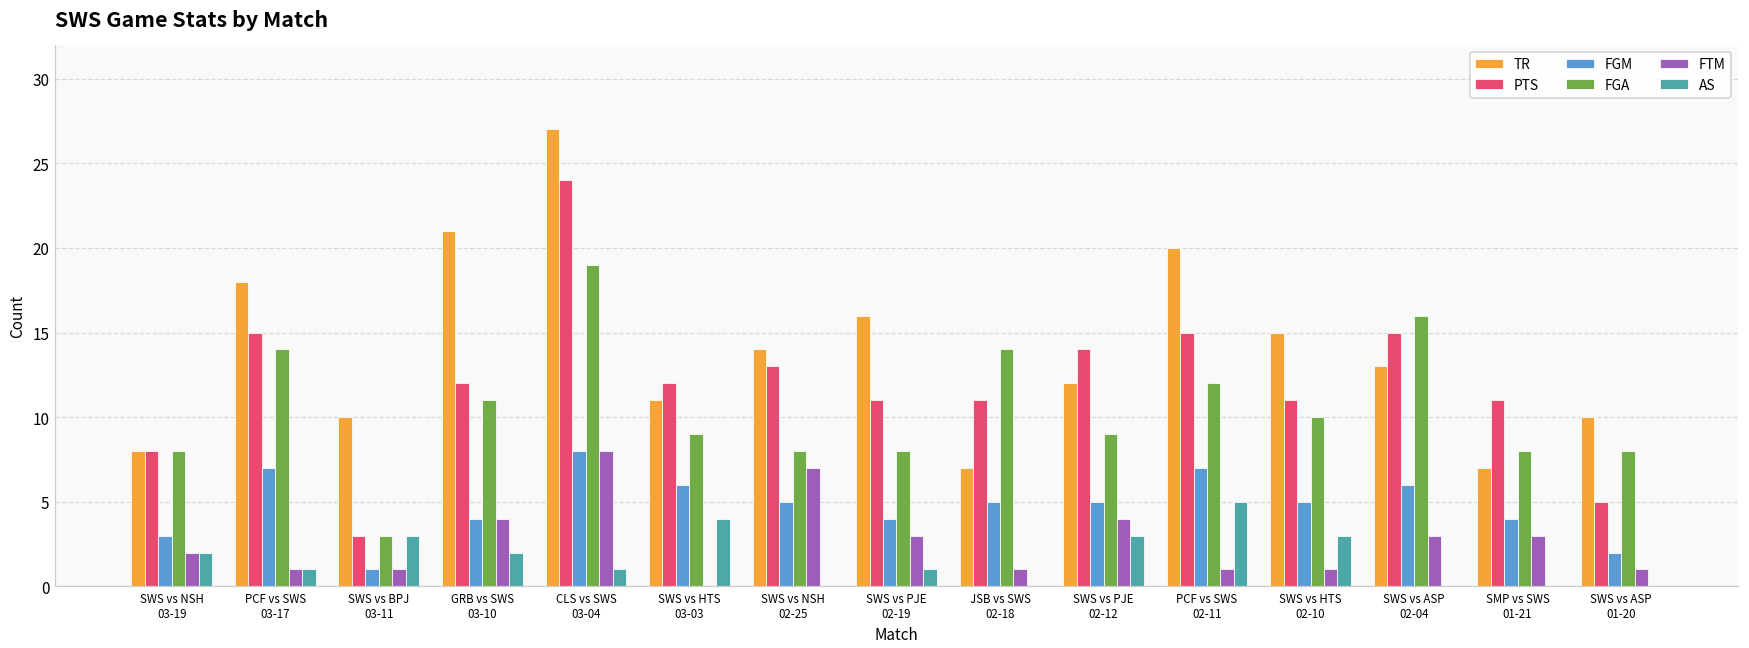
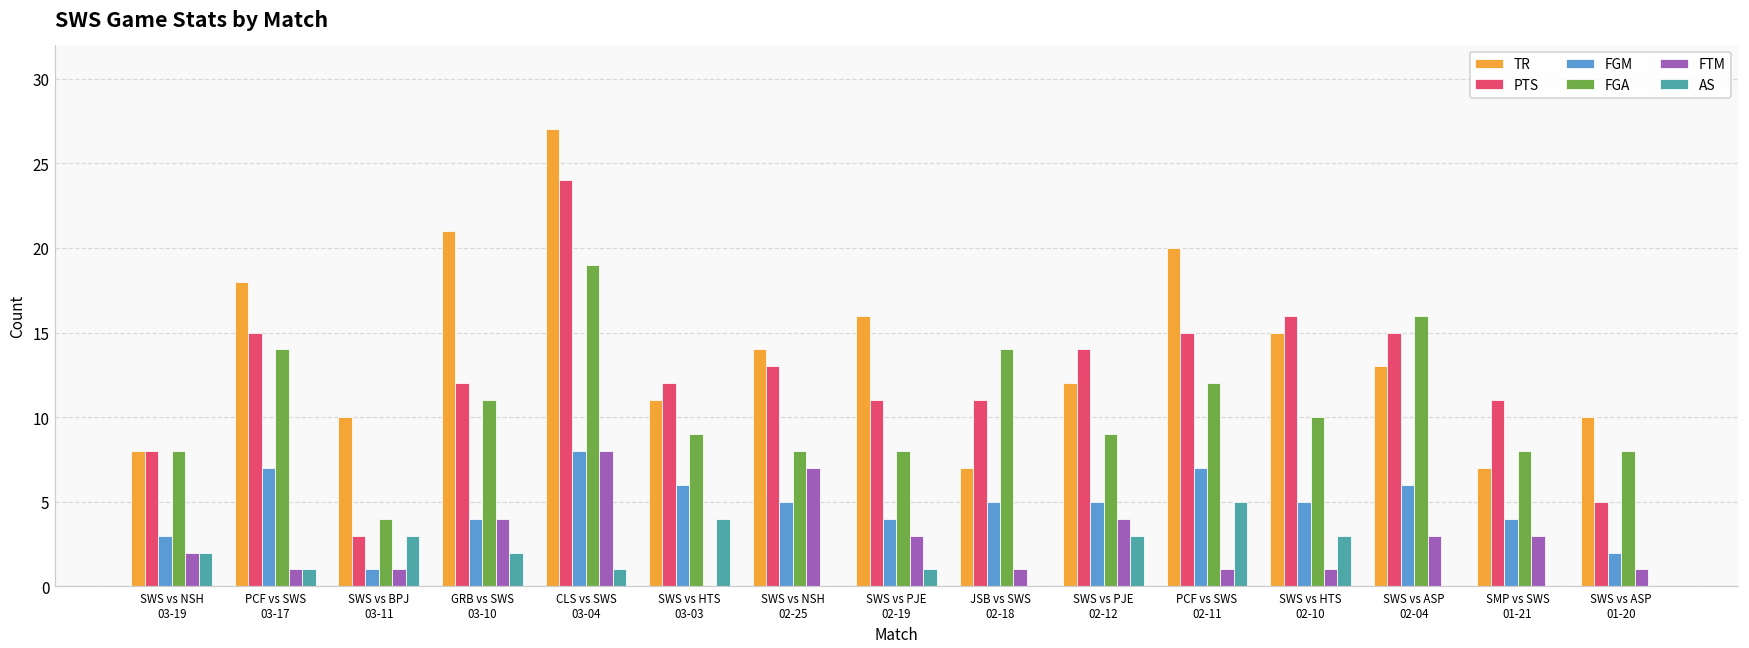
  {
    "TR": {
      "SWS vs NSH 03-19": 8,
      "PCF vs SWS 03-17": 18,
      "SWS vs BPJ 03-11": 10,
      "GRB vs SWS 03-10": 21,
      "CLS vs SWS 03-04": 27,
      "SWS vs HTS 03-03": 11,
      "SWS vs NSH 02-25": 14,
      "SWS vs PJE 02-19": 16,
      "JSB vs SWS 02-18": 7,
      "SWS vs PJE 02-12": 12,
      "PCF vs SWS 02-11": 20,
      "SWS vs HTS 02-10": 15,
      "SWS vs ASP 02-04": 13,
      "SMP vs SWS 01-21": 7,
      "SWS vs ASP 01-20": 10
    },
    "PTS": {
      "SWS vs NSH 03-19": 8,
      "PCF vs SWS 03-17": 15,
      "SWS vs BPJ 03-11": 3,
      "GRB vs SWS 03-10": 12,
      "CLS vs SWS 03-04": 24,
      "SWS vs HTS 03-03": 12,
      "SWS vs NSH 02-25": 13,
      "SWS vs PJE 02-19": 11,
      "JSB vs SWS 02-18": 11,
      "SWS vs PJE 02-12": 14,
      "PCF vs SWS 02-11": 15,
-     "SWS vs HTS 02-10": 11,
+     "SWS vs HTS 02-10": 16,
      "SWS vs ASP 02-04": 15,
      "SMP vs SWS 01-21": 11,
      "SWS vs ASP 01-20": 5
    },
    "FGA": {
      "SWS vs NSH 03-19": 8,
      "PCF vs SWS 03-17": 14,
-     "SWS vs BPJ 03-11": 3,
+     "SWS vs BPJ 03-11": 4,
      "GRB vs SWS 03-10": 11,
      "CLS vs SWS 03-04": 19,
      "SWS vs HTS 03-03": 9,
      "SWS vs NSH 02-25": 8,
      "SWS vs PJE 02-19": 8,
      "JSB vs SWS 02-18": 14,
      "SWS vs PJE 02-12": 9,
      "PCF vs SWS 02-11": 12,
      "SWS vs HTS 02-10": 10,
      "SWS vs ASP 02-04": 16,
      "SMP vs SWS 01-21": 8,
      "SWS vs ASP 01-20": 8
    },
    "FTM": {
      "SWS vs NSH 03-19": 2,
      "PCF vs SWS 03-17": 1,
      "SWS vs BPJ 03-11": 1,
      "GRB vs SWS 03-10": 4,
      "CLS vs SWS 03-04": 8,
      "SWS vs HTS 03-03": 0,
      "SWS vs NSH 02-25": 7,
      "SWS vs PJE 02-19": 3,
      "JSB vs SWS 02-18": 1,
      "SWS vs PJE 02-12": 4,
      "PCF vs SWS 02-11": 1,
      "SWS vs HTS 02-10": 1,
      "SWS vs ASP 02-04": 3,
      "SMP vs SWS 01-21": 3,
      "SWS vs ASP 01-20": 1
    }
  }
